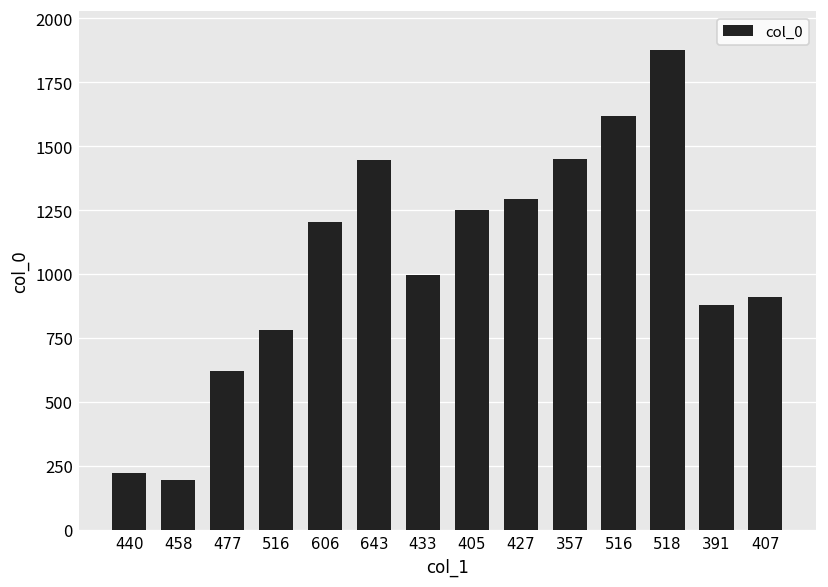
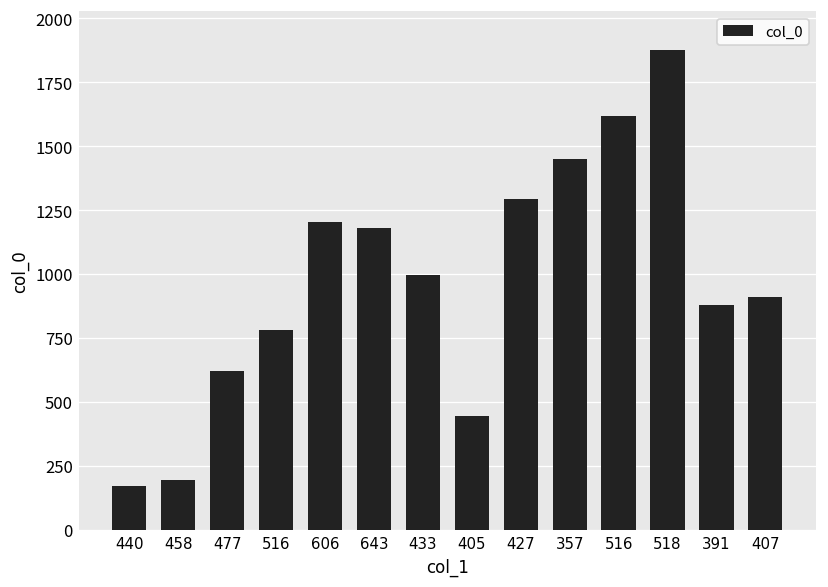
  {
-   "440": 220,
+   "440": 170,
    "458": 190,
    "477": 620,
    "606": 1200,
-   "643": 1450,
+   "643": 1180,
    "433": 1000,
-   "405": 1250,
+   "405": 440,
    "427": 1300,
    "357": 1450,
    "518": 1880,
    "391": 880,
    "407": 910
  }
